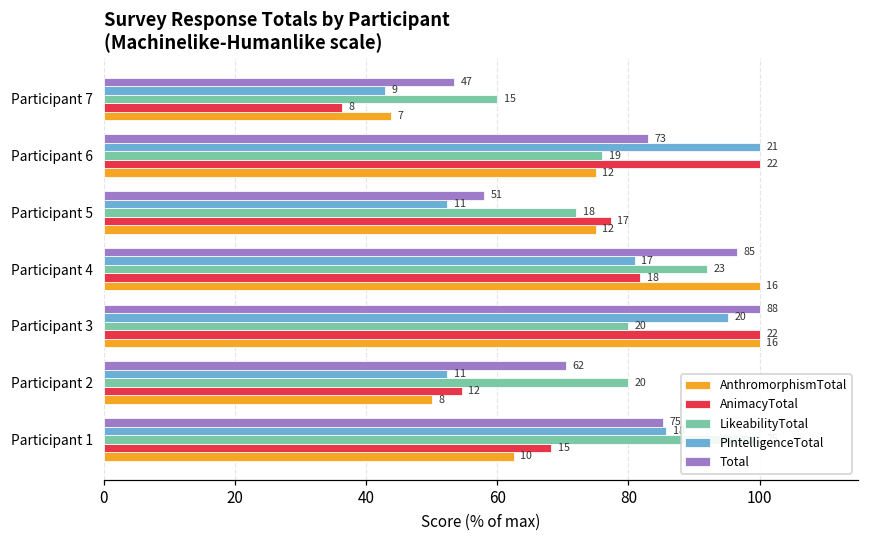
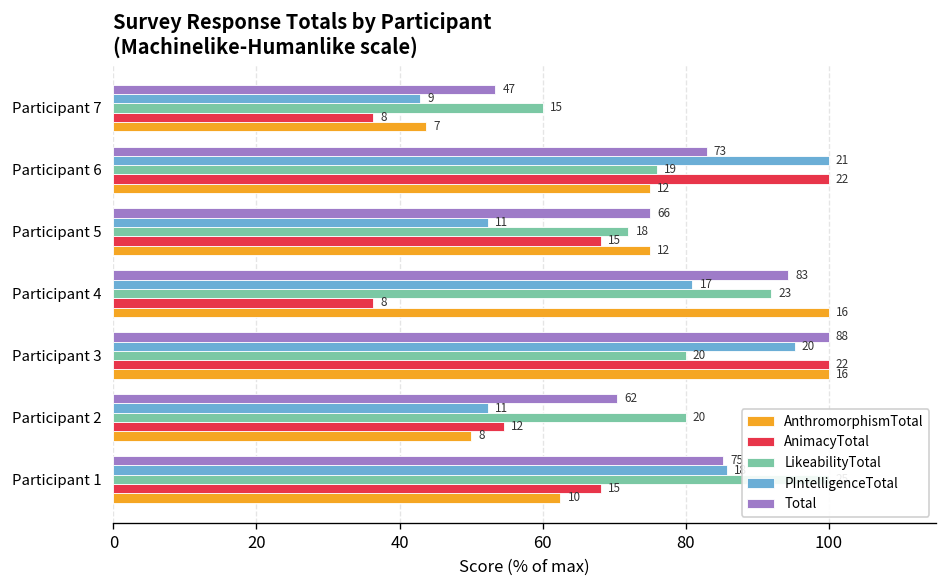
  {
    "AnimacyTotal": {
-     "Participant 5": 17,
-     "Participant 4": 18
+     "Participant 5": 15,
+     "Participant 4": 8
    },
    "Total": {
-     "Participant 5": 51,
-     "Participant 4": 85
+     "Participant 5": 66,
+     "Participant 4": 83
    }
  }
